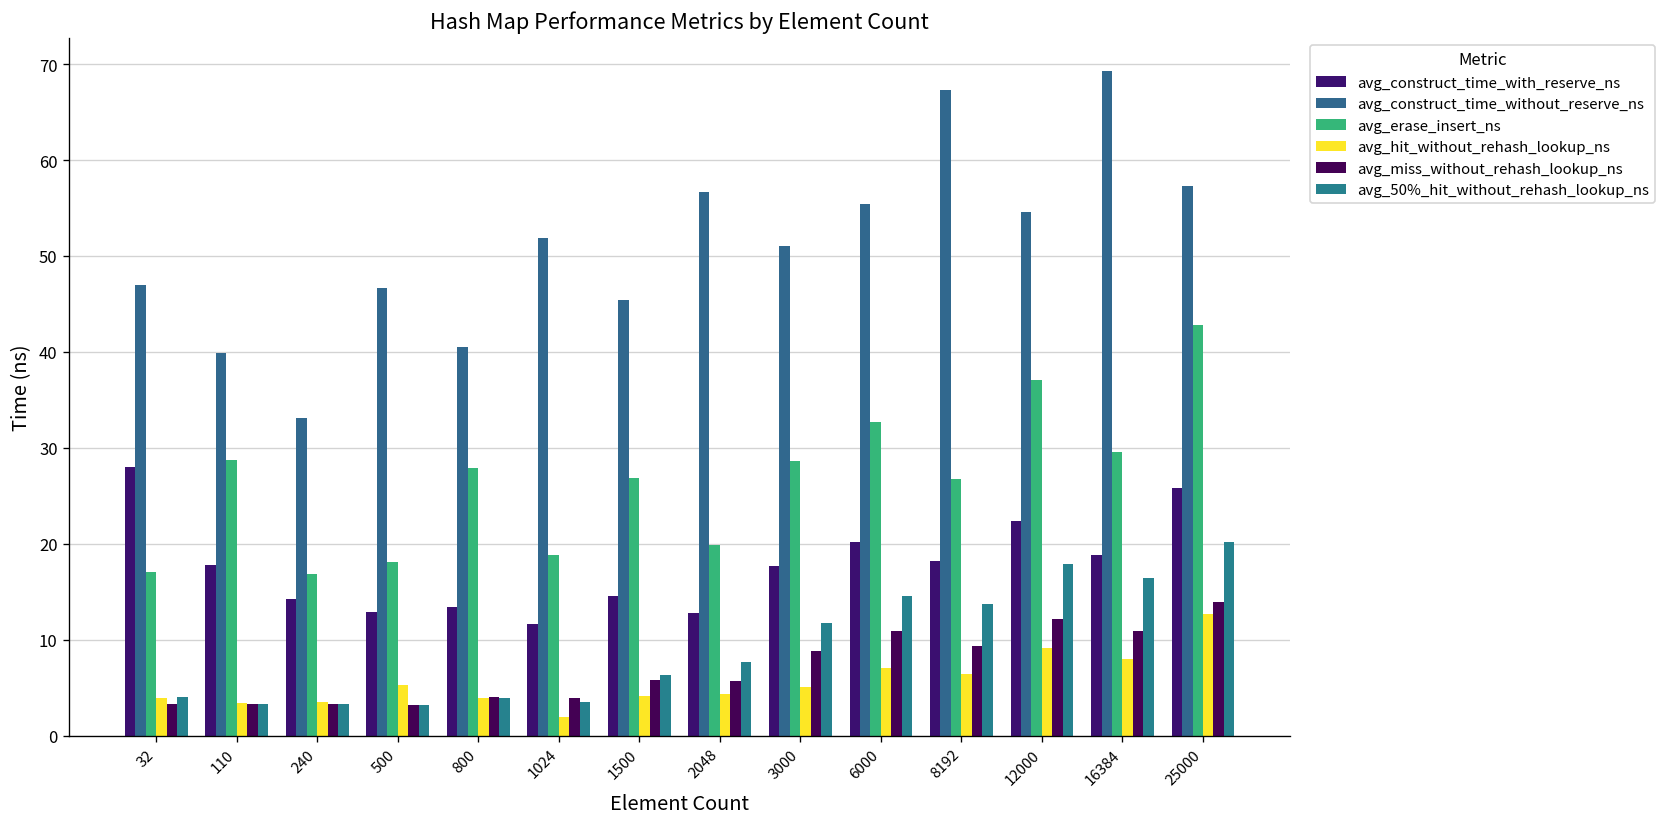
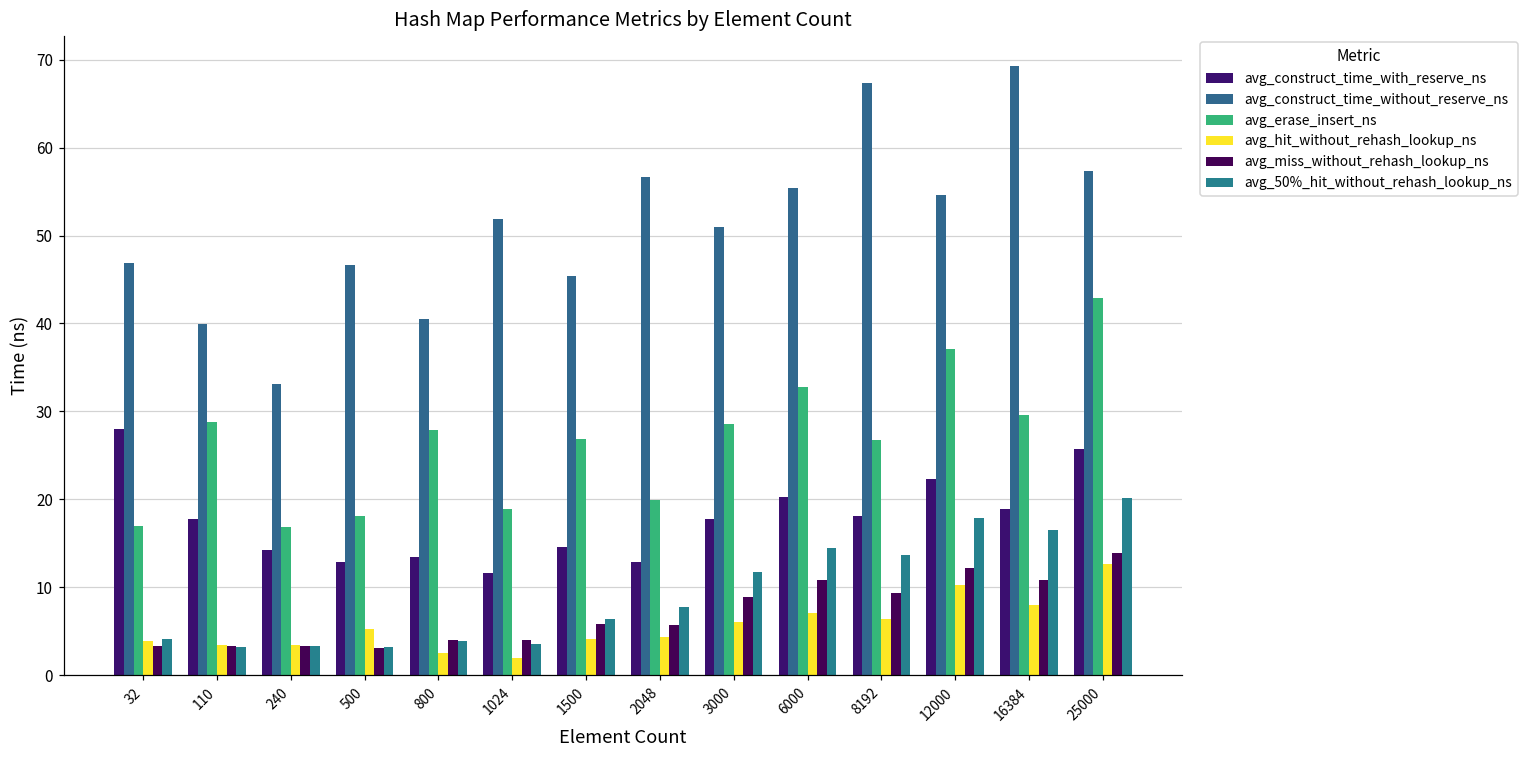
  {
    "avg_hit_without_rehash_lookup_ns": {
      "32": 4,
      "110": 3,
      "240": 3,
      "500": 5,
-     "800": 4,
+     "800": 3,
      "1024": 2,
      "1500": 4,
      "2048": 4,
-     "3000": 5,
+     "3000": 6,
      "6000": 7,
      "8192": 6,
-     "12000": 9,
+     "12000": 10,
      "16384": 8,
      "25000": 13
    }
  }
